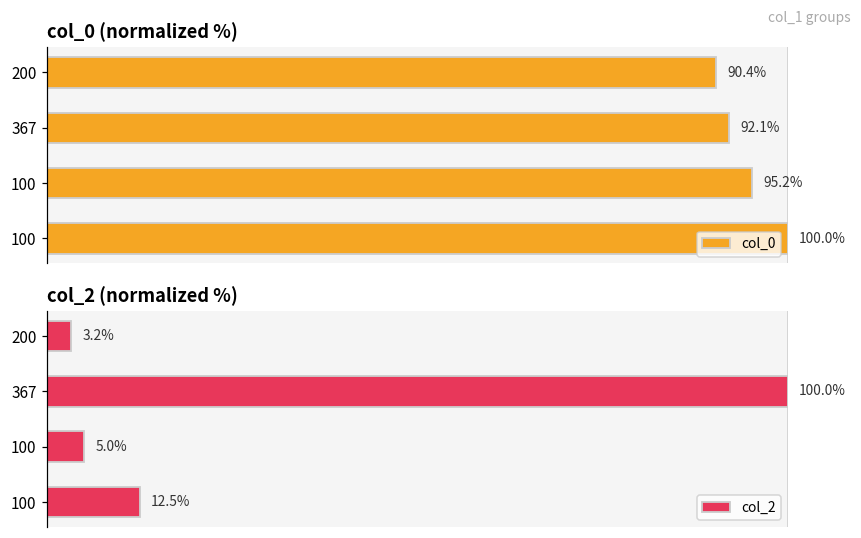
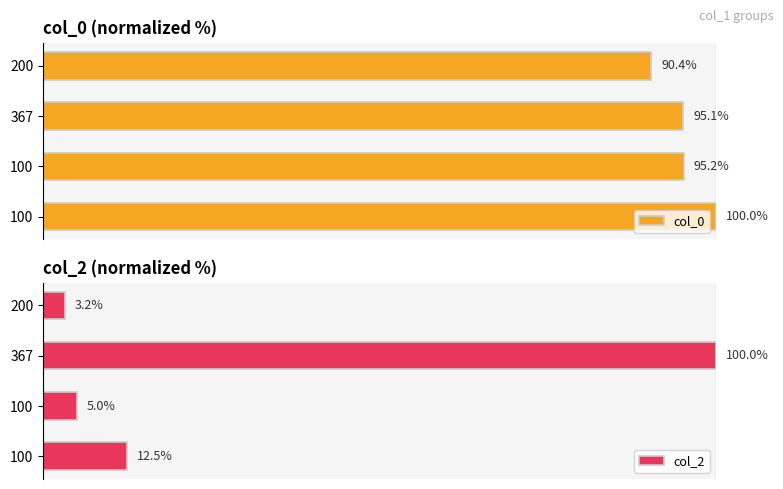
  {
    "col_0 (normalized %)": {
      "200": "90.4%",
-     "367": "92.1%"
+     "367": "95.1%"
    },
    "col_2 (normalized %)": {
      "200": "3.2%",
      "367": "100.0%"
    }
  }
